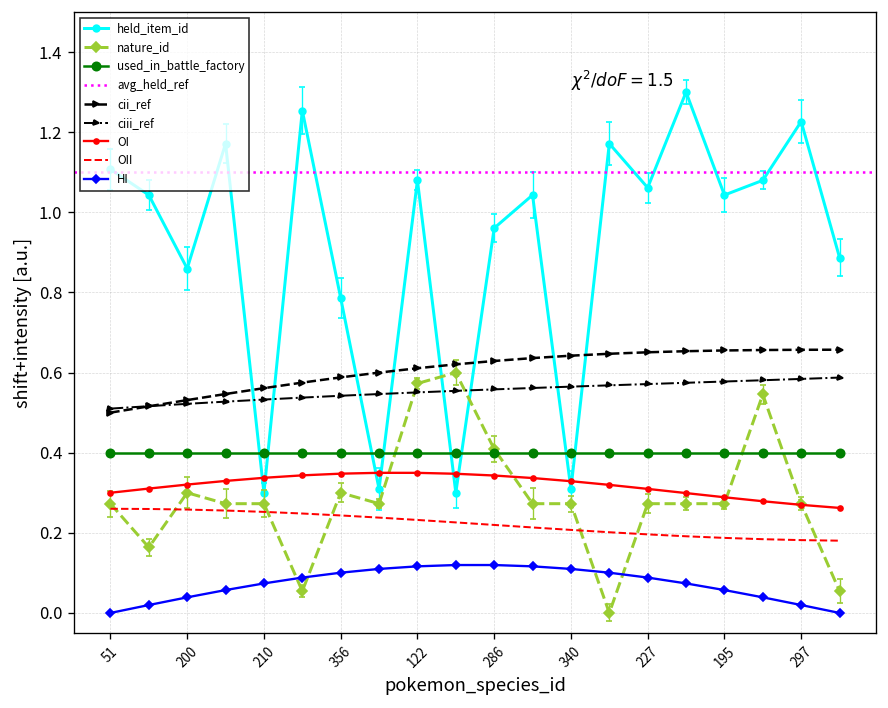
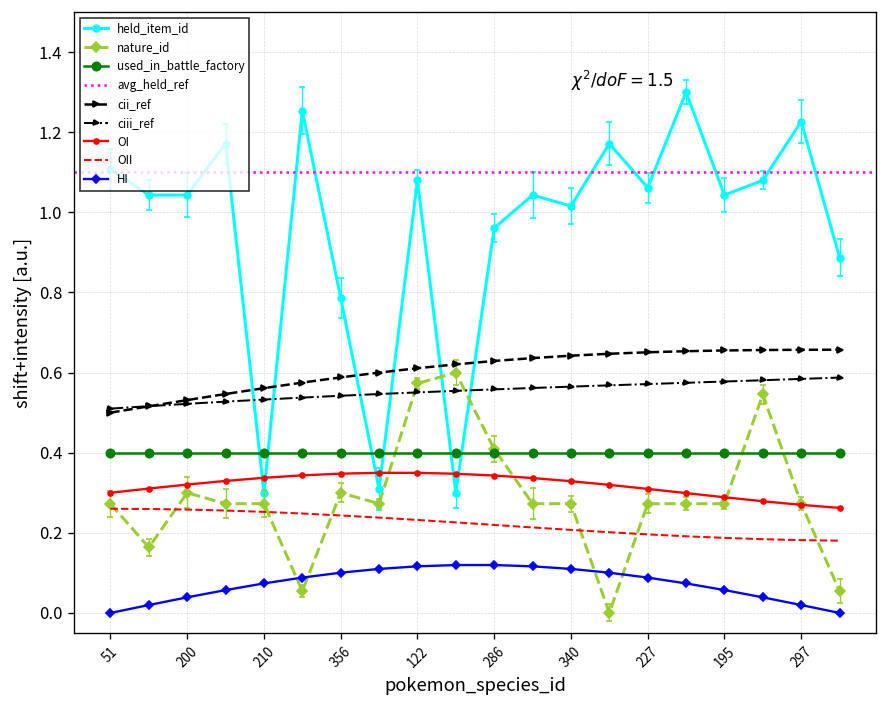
  {
    "held_item_id": {
-     "200": 0.86,
+     "200": 1.04,
      "356": 0.79,
      "122": 1.08,
      "286": 0.96,
-     "340": 0.31,
+     "340": 1.02,
      "227": 1.06,
      "195": 1.04,
      "297": 1.23
    },
    "nature_id": {
      "51": 0.27,
      "200": 0.30,
      "356": 0.30,
      "122": 0.57,
      "286": 0.41,
      "340": 0.27,
      "227": 0.27,
      "195": 0.27
    },
    "used_in_battle_factory": {
      "51": 0.40,
      "200": 0.40,
      "210": 0.40,
      "356": 0.40,
      "122": 0.40,
      "286": 0.40,
      "340": 0.40,
      "227": 0.40,
      "195": 0.40,
      "297": 0.40
    },
    "HI": {
      "51": 0.00,
      "200": 0.04,
      "210": 0.07,
      "356": 0.10,
      "122": 0.12,
      "286": 0.12,
      "340": 0.11,
      "227": 0.09,
      "195": 0.06,
      "297": 0.02
    }
  }
